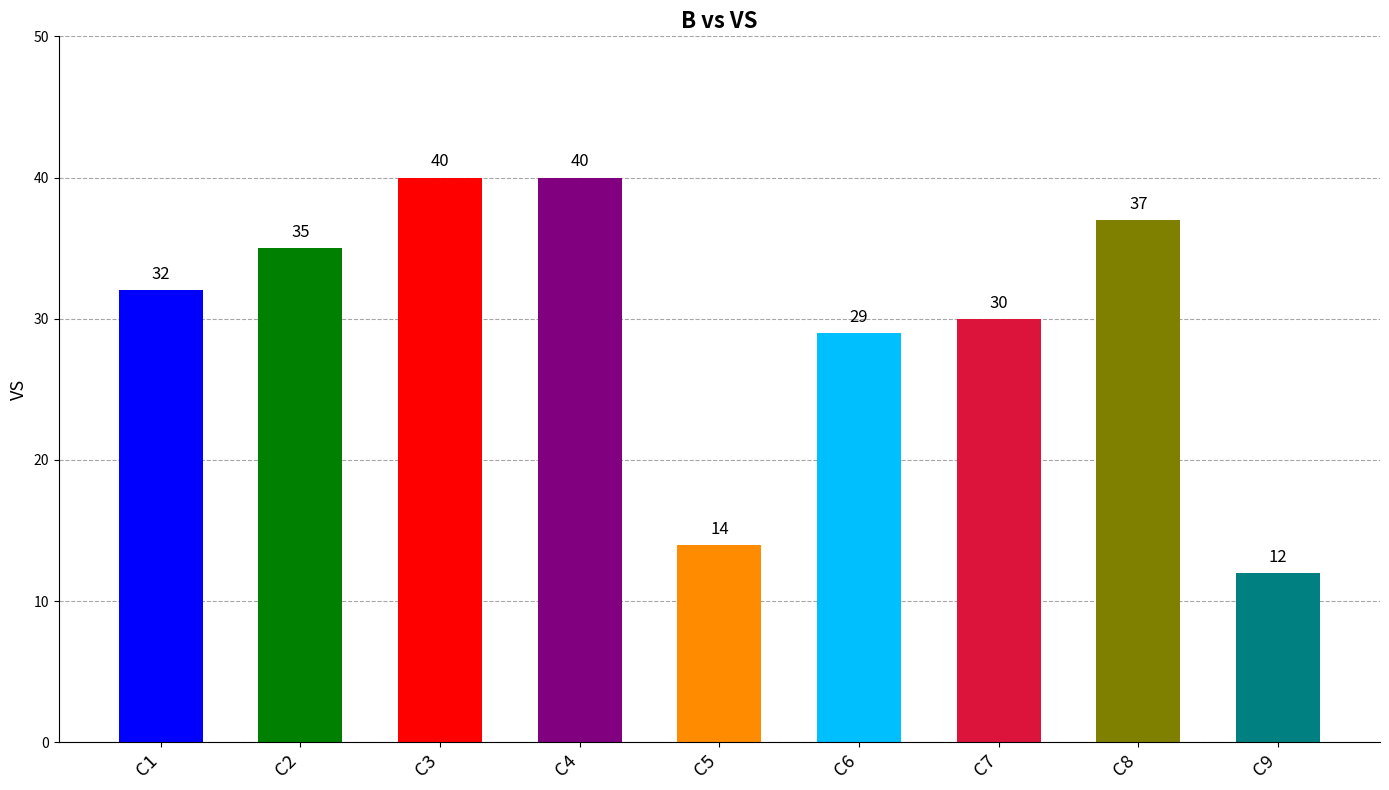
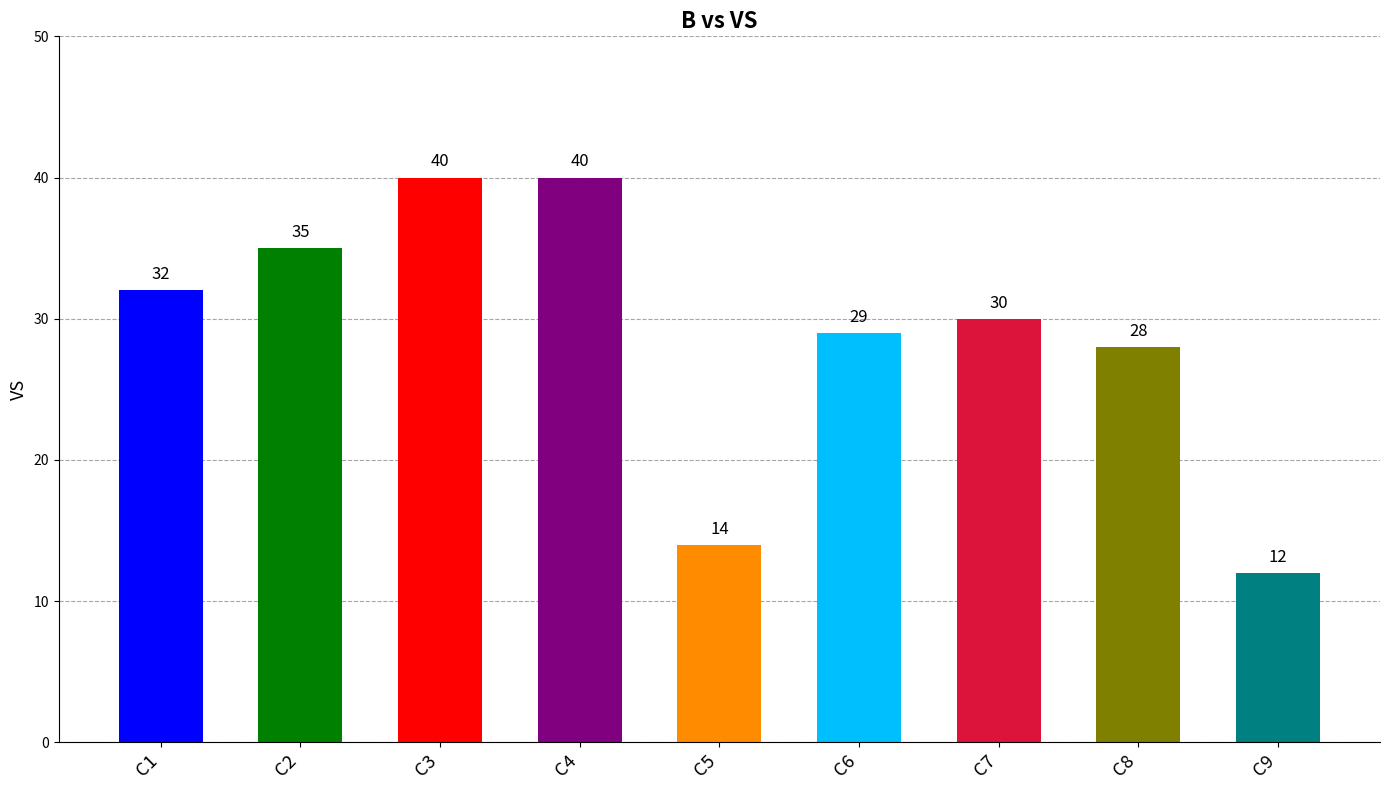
  {
    "C1": 32,
    "C2": 35,
    "C3": 40,
    "C4": 40,
    "C5": 14,
    "C6": 29,
    "C7": 30,
-   "C8": 37,
+   "C8": 28,
    "C9": 12
  }
